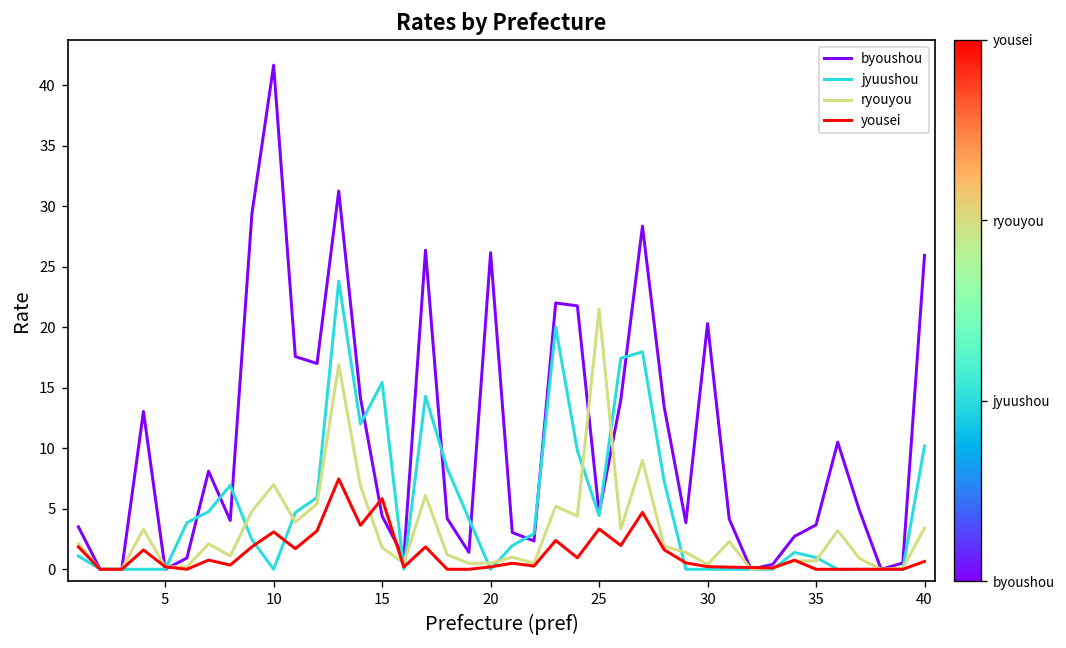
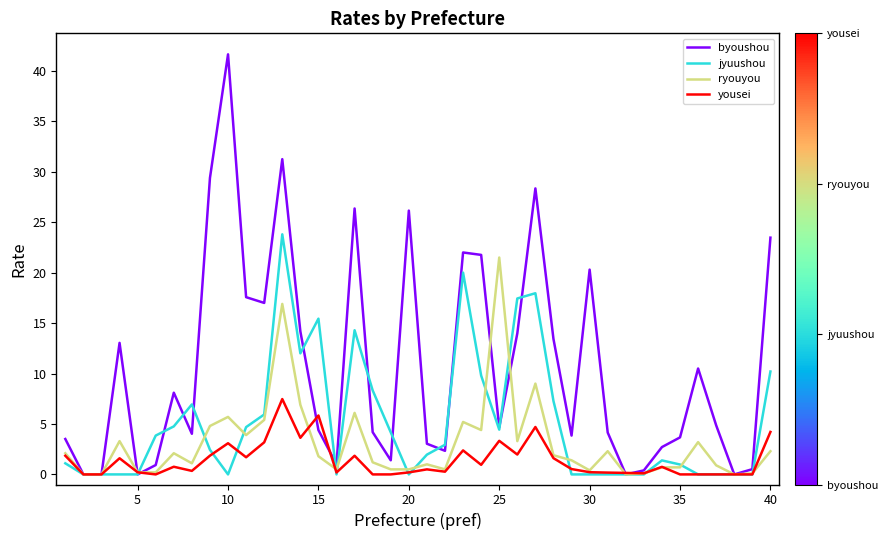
  {
    "byoushou": {
      "10": 41.6,
      "15": 4.4,
      "20": 26.2,
      "30": 20.3,
      "35": 3.7,
-     "40": 25.9
+     "40": 23.5
    },
    "jyuushou": {
      "10": 0.0,
      "15": 15.4,
      "35": 1.0,
      "40": 10.2
    },
    "ryouyou": {
-     "10": 7.0,
+     "10": 5.7,
      "15": 1.8,
      "20": 0.5,
      "25": 21.5,
      "35": 0.7,
-     "40": 3.4
+     "40": 2.3
    },
    "yousei": {
      "10": 3.1,
      "15": 5.8,
      "25": 3.3,
      "35": 0.0,
-     "40": 0.7
+     "40": 4.2
    }
  }
